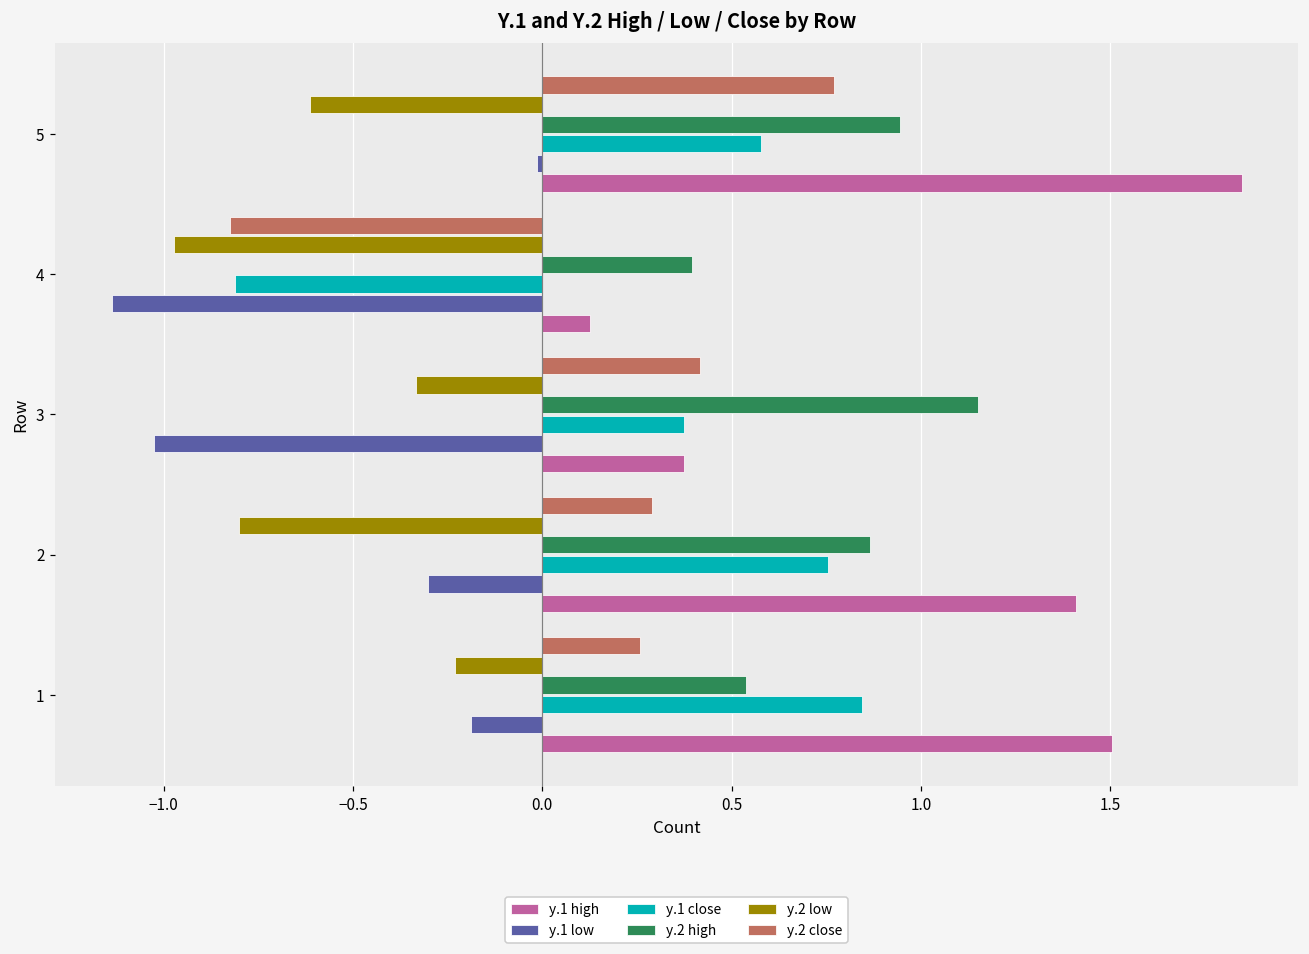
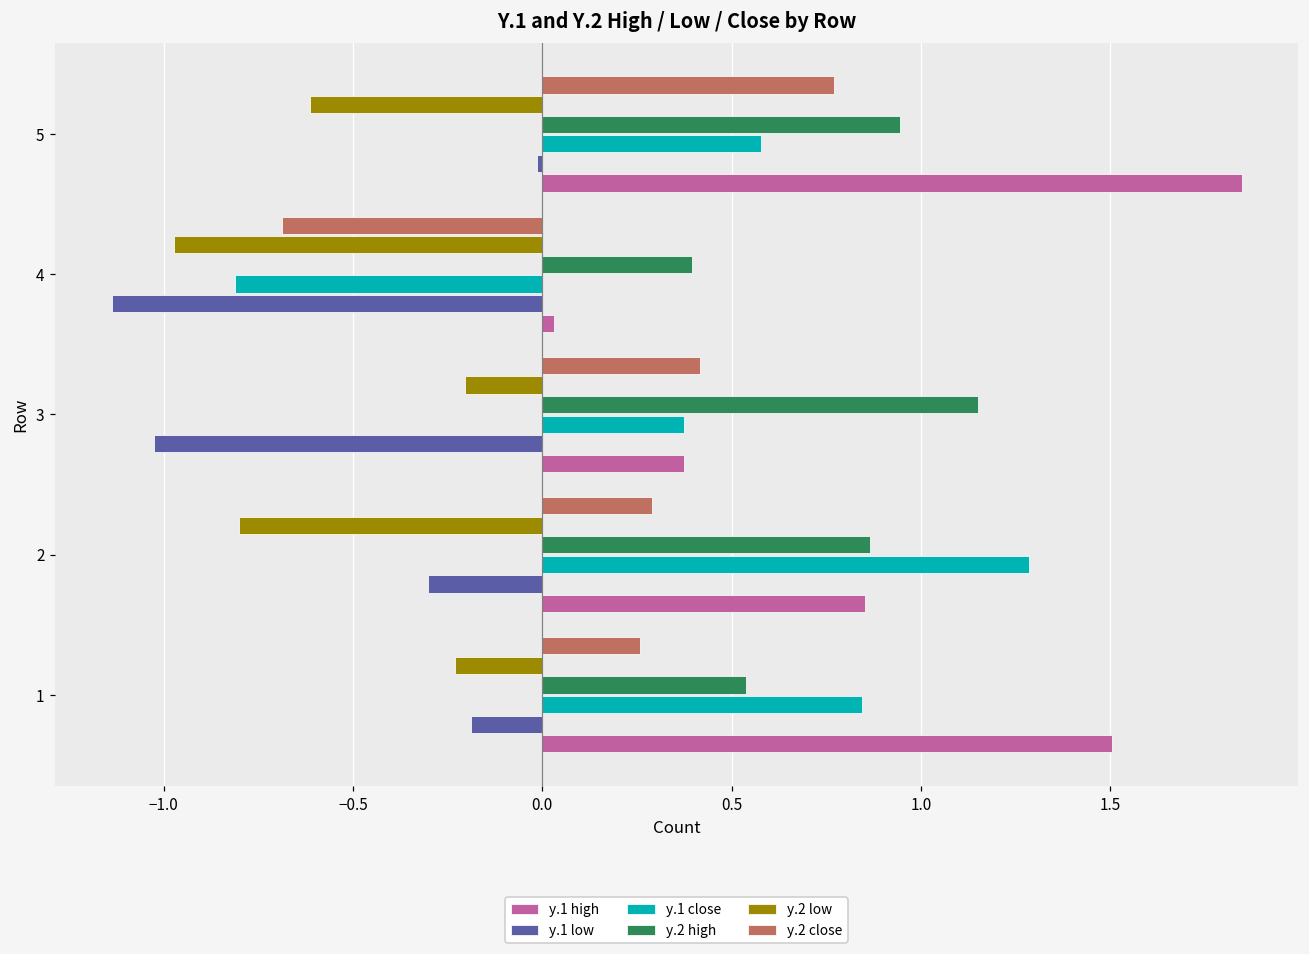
  {
    "y.1 high": {
      "5": 1.85,
-     "4": 0.13,
+     "4": 0.03,
      "3": 0.37,
-     "2": 1.41,
+     "2": 0.85,
      "1": 1.51
    },
    "y.1 low": {
      "5": -0.01,
      "4": -1.14,
      "3": -1.03,
      "2": -0.30,
      "1": -0.19
    },
    "y.1 close": {
      "5": 0.58,
      "4": -0.81,
      "3": 0.37,
-     "2": 0.75,
+     "2": 1.29,
      "1": 0.84
    },
    "y.2 high": {
      "5": 0.95,
      "4": 0.40,
      "3": 1.15,
      "2": 0.87,
      "1": 0.54
    },
    "y.2 low": {
      "5": -0.61,
      "4": -0.97,
-     "3": -0.33,
+     "3": -0.21,
      "2": -0.80,
      "1": -0.23
    },
    "y.2 close": {
      "5": 0.77,
-     "4": -0.82,
+     "4": -0.69,
      "3": 0.42,
      "2": 0.29,
      "1": 0.26
    }
  }
